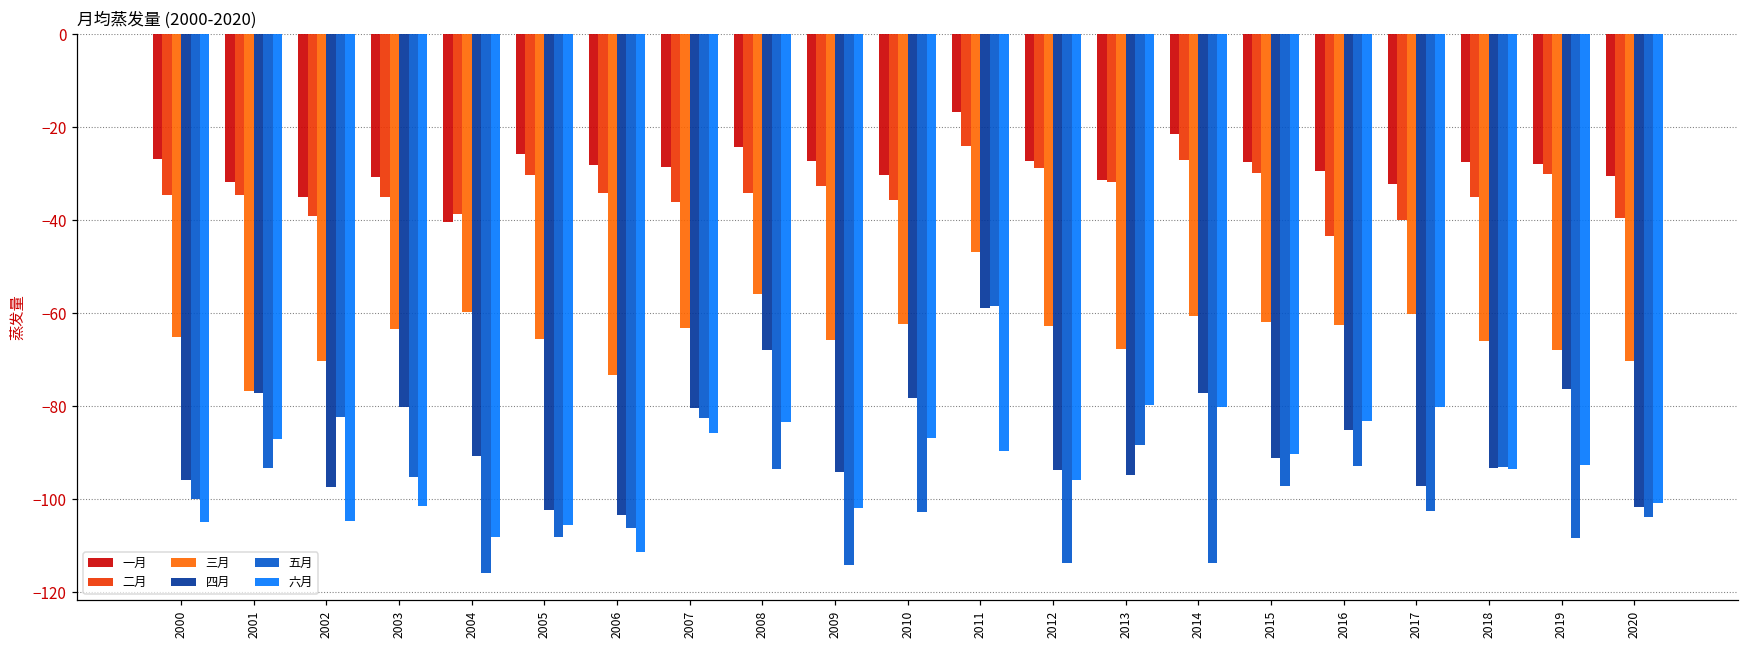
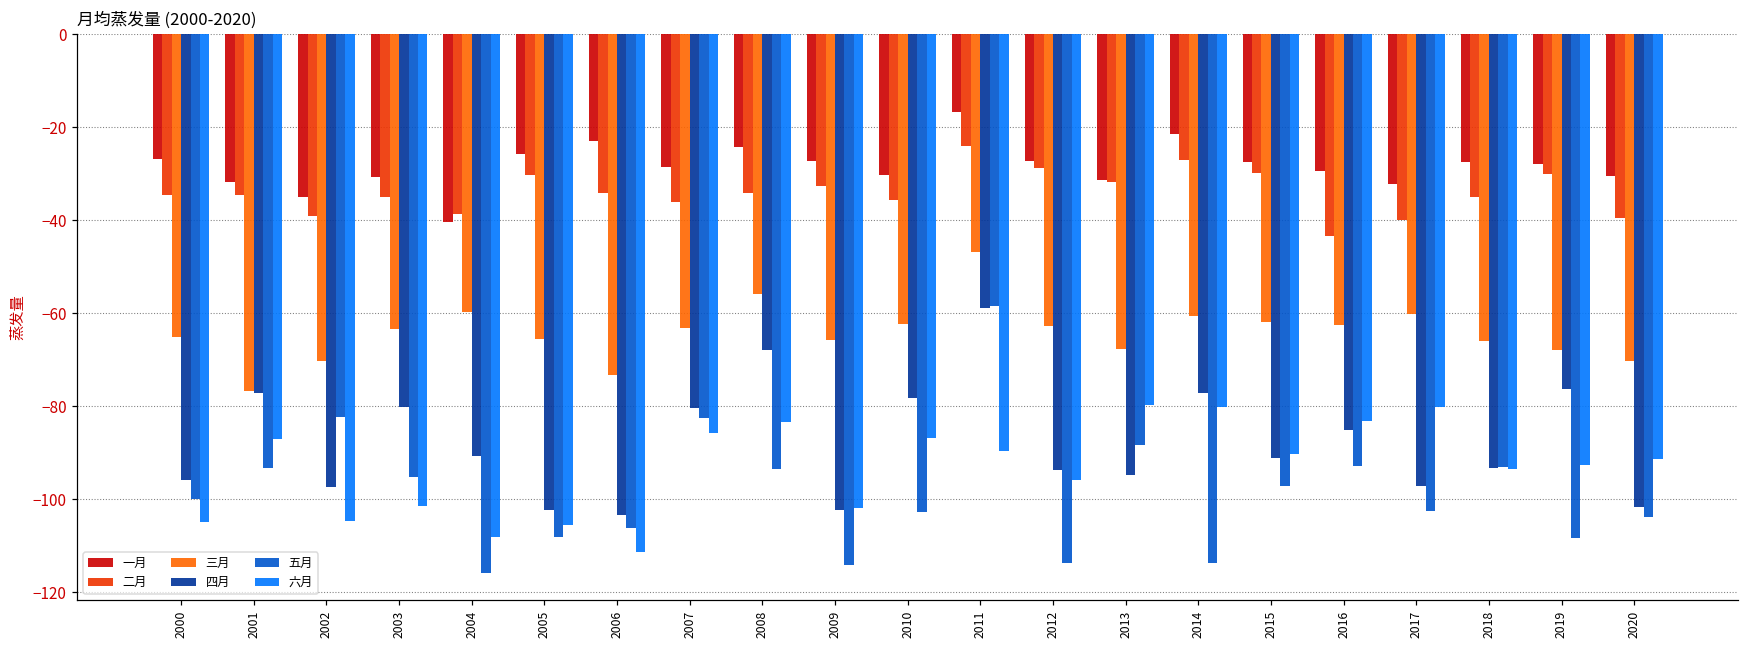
  {
    "一月": {
      "2000": -27,
      "2001": -32,
      "2002": -35,
      "2003": -31,
      "2004": -40,
      "2005": -26,
-     "2006": -28,
+     "2006": -23,
      "2007": -28,
      "2008": -24,
      "2009": -27,
      "2010": -30,
      "2011": -17,
      "2012": -27,
      "2013": -31,
      "2014": -21,
      "2015": -27,
      "2016": -29,
      "2017": -32,
      "2018": -27,
      "2019": -28,
      "2020": -30
    },
    "四月": {
      "2000": -96,
      "2001": -77,
      "2002": -97,
      "2003": -80,
      "2004": -91,
      "2005": -102,
      "2006": -103,
      "2007": -80,
      "2008": -68,
-     "2009": -94,
+     "2009": -102,
      "2010": -78,
      "2011": -59,
      "2012": -94,
      "2013": -95,
      "2014": -77,
      "2015": -91,
      "2016": -85,
      "2017": -97,
      "2018": -93,
      "2019": -76,
      "2020": -102
    },
    "五月": {
      "2000": -100,
      "2001": -93,
      "2002": -82,
      "2003": -95,
      "2004": -116,
      "2005": -108,
      "2006": -106,
      "2007": -82,
      "2008": -94,
      "2009": -114,
      "2010": -103,
      "2011": -58,
      "2012": -114,
      "2013": -88,
      "2014": -114,
      "2015": -97,
      "2016": -93,
      "2017": -103,
      "2018": -93,
      "2019": -108,
      "2020": -104
    },
    "六月": {
      "2000": -105,
      "2001": -87,
      "2002": -105,
      "2003": -101,
      "2004": -108,
      "2005": -106,
      "2006": -111,
      "2007": -86,
      "2008": -83,
      "2009": -102,
      "2010": -87,
      "2011": -90,
      "2012": -96,
      "2013": -80,
      "2014": -80,
      "2015": -90,
      "2016": -83,
      "2017": -80,
      "2018": -93,
      "2019": -93,
-     "2020": -101
+     "2020": -91
    }
  }
